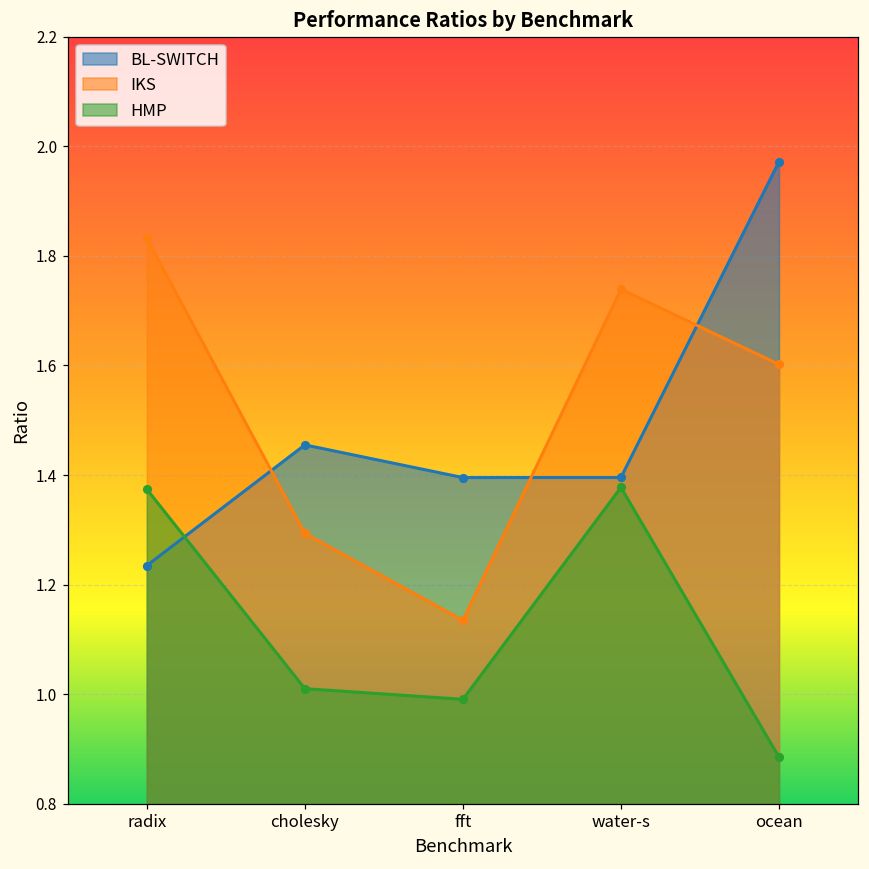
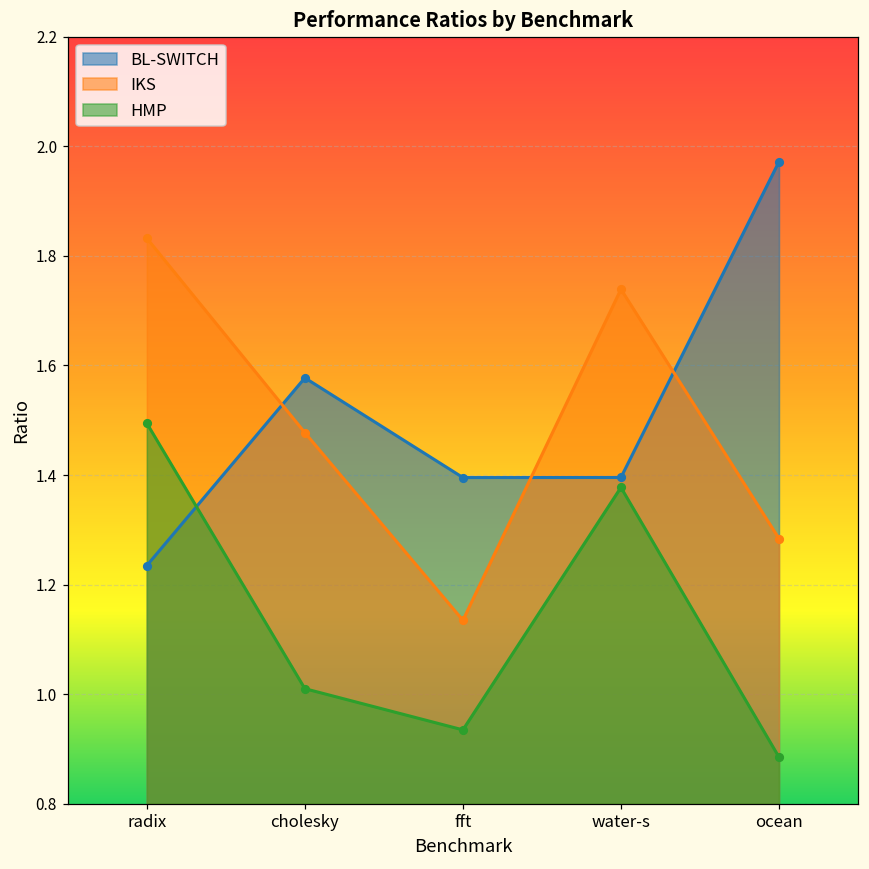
  {
    "BL-SWITCH": {
      "radix": 1.23,
-     "cholesky": 1.45,
+     "cholesky": 1.58,
      "fft": 1.40,
      "water-s": 1.40,
      "ocean": 1.97
    },
    "IKS": {
      "radix": 1.83,
-     "cholesky": 1.29,
+     "cholesky": 1.48,
      "fft": 1.13,
      "water-s": 1.74,
-     "ocean": 1.60
+     "ocean": 1.28
    },
    "HMP": {
-     "radix": 1.37,
+     "radix": 1.49,
      "cholesky": 1.01,
-     "fft": 0.99,
+     "fft": 0.93,
      "water-s": 1.38,
      "ocean": 0.89
    }
  }
